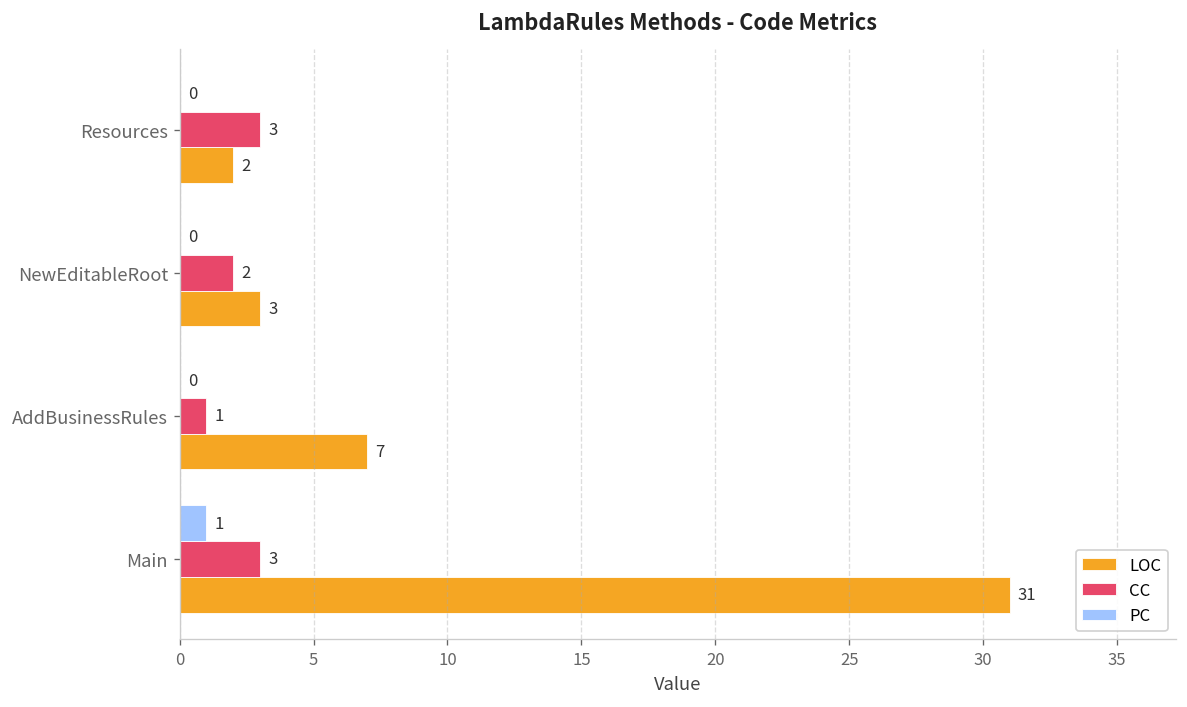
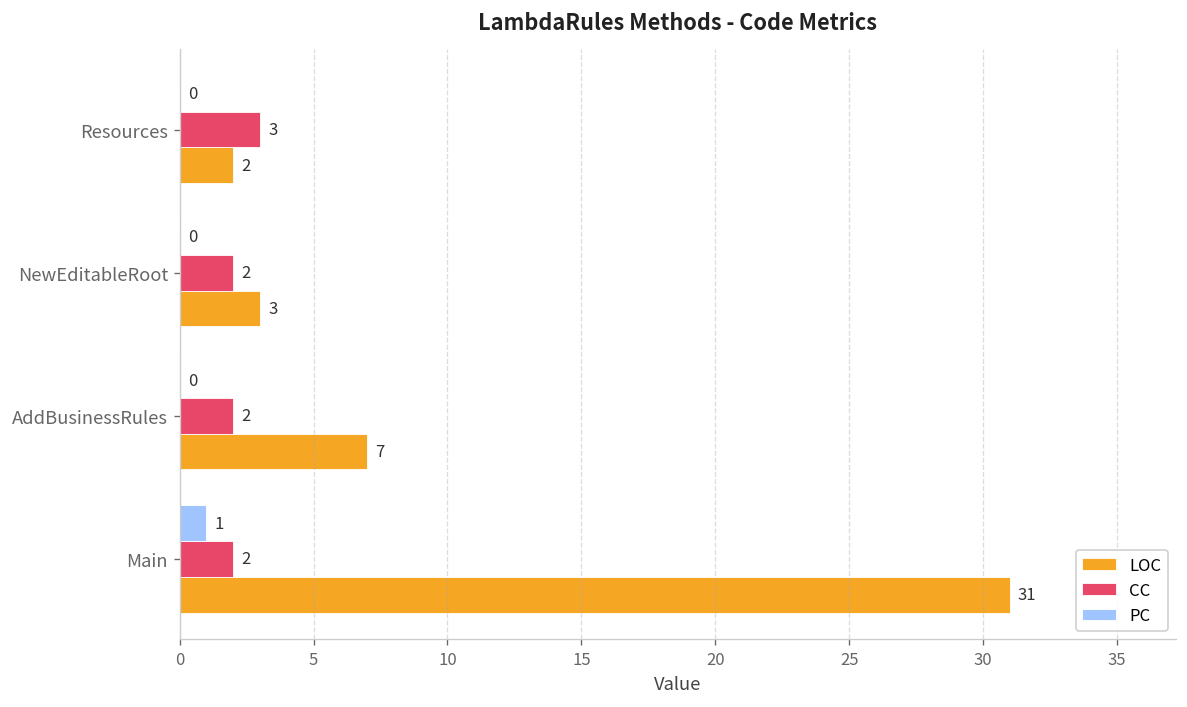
  {
    "LOC": {
      "Resources": 2,
      "NewEditableRoot": 3,
      "AddBusinessRules": 7,
      "Main": 31
    },
    "CC": {
      "Resources": 3,
      "NewEditableRoot": 2,
-     "AddBusinessRules": 1,
-     "Main": 3
+     "AddBusinessRules": 2,
+     "Main": 2
    },
    "PC": {
      "Resources": 0,
      "NewEditableRoot": 0,
      "AddBusinessRules": 0,
      "Main": 1
    }
  }
